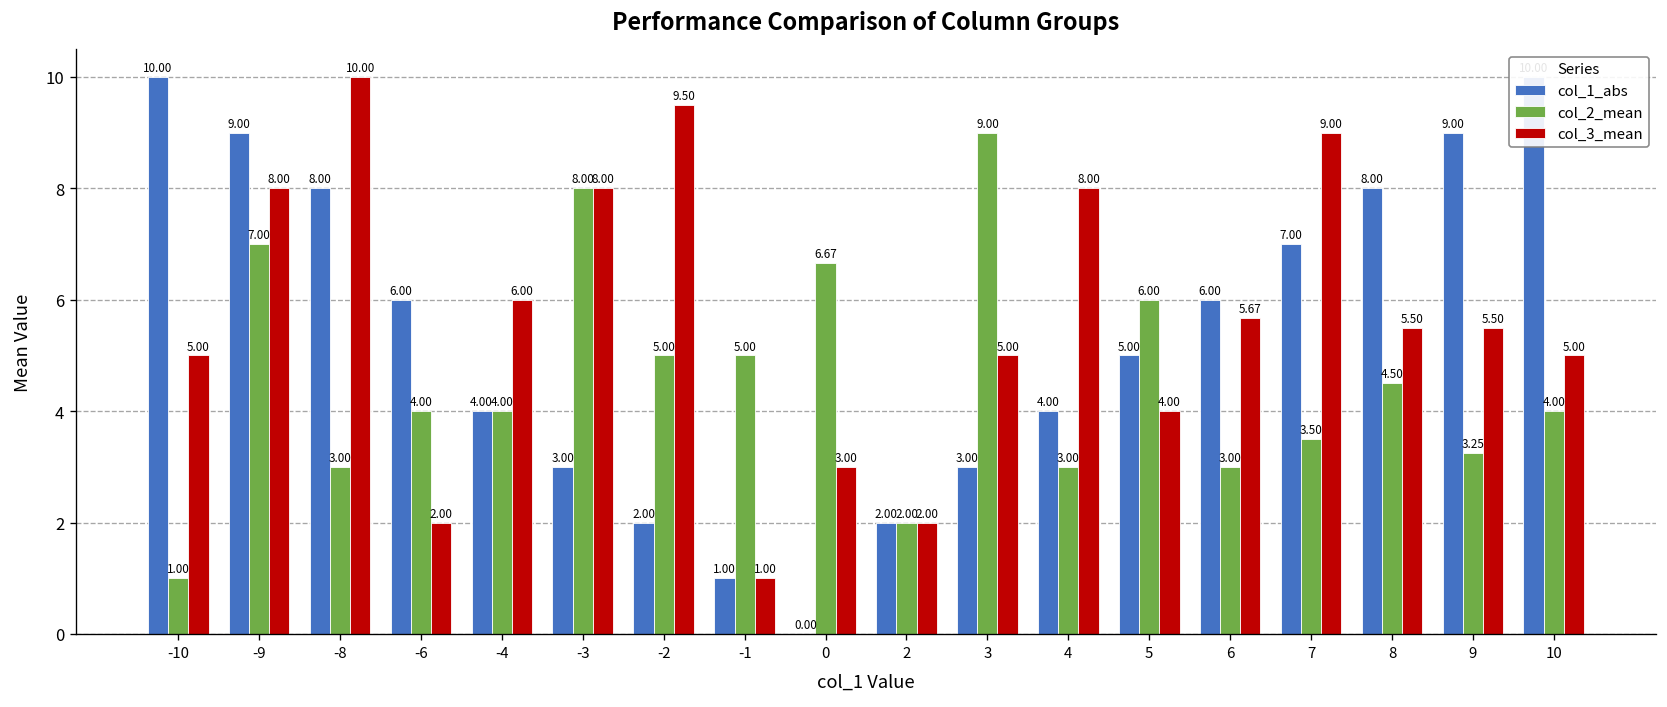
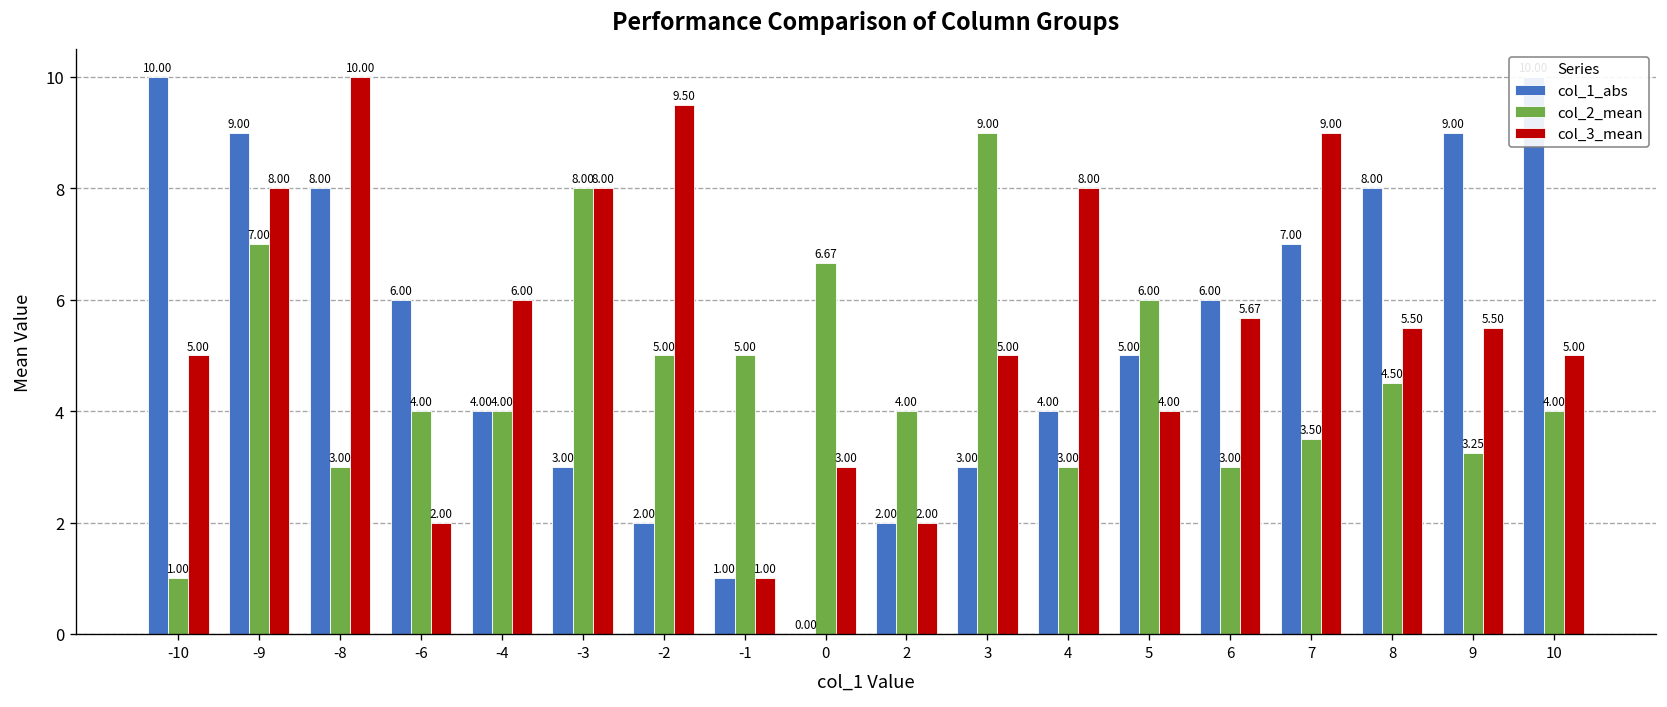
  {
    "col_1_abs": {
      "-10": 10.00,
      "-9": 9.00,
      "-8": 8.00,
      "-6": 6.00,
      "-4": 4.00,
      "-3": 3.00,
      "-2": 2.00,
      "-1": 1.00,
      "0": 0.00,
      "2": 2.00,
      "3": 3.00,
      "4": 4.00,
      "5": 5.00,
      "6": 6.00,
      "7": 7.00,
      "8": 8.00,
      "9": 9.00
    },
    "col_2_mean": {
      "-10": 1.00,
      "-9": 7.00,
      "-8": 3.00,
      "-6": 4.00,
      "-4": 4.00,
      "-3": 8.00,
      "-2": 5.00,
      "-1": 5.00,
      "0": 6.67,
-     "2": 2.00,
+     "2": 4.00,
      "3": 9.00,
      "4": 3.00,
      "5": 6.00,
      "6": 3.00,
      "7": 3.50,
      "8": 4.50,
      "9": 3.25,
      "10": 4.00
    },
    "col_3_mean": {
      "-10": 5.00,
      "-9": 8.00,
      "-8": 10.00,
      "-6": 2.00,
      "-4": 6.00,
      "-3": 8.00,
      "-2": 9.50,
      "-1": 1.00,
      "0": 3.00,
      "2": 2.00,
      "3": 5.00,
      "4": 8.00,
      "5": 4.00,
      "6": 5.67,
      "7": 9.00,
      "8": 5.50,
      "9": 5.50,
      "10": 5.00
    }
  }
